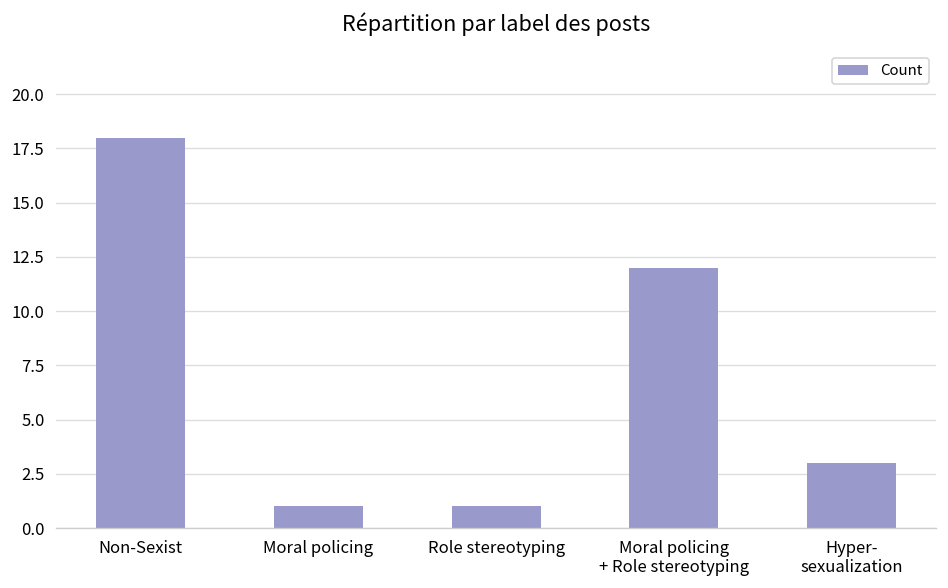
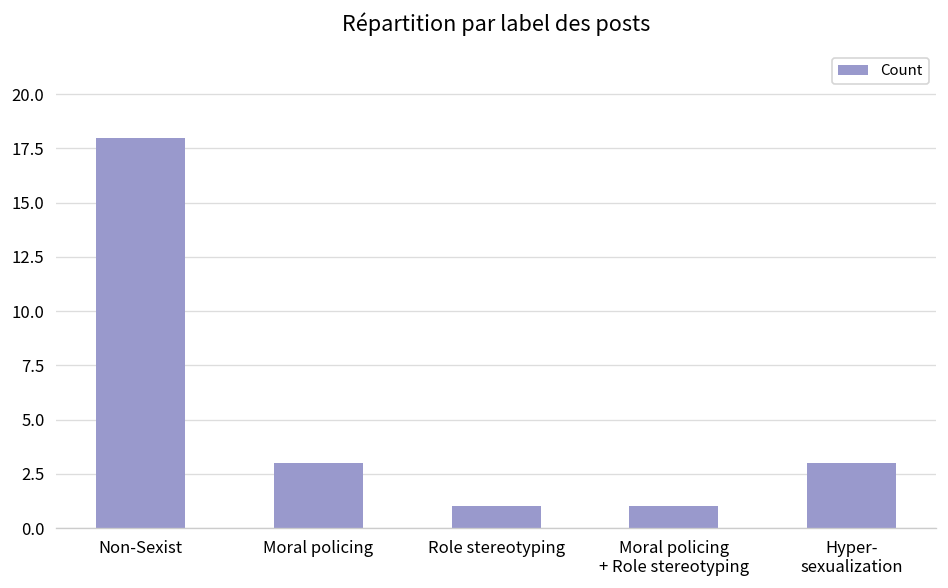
  {
    "Non-Sexist": 18,
-   "Moral policing": 1,
+   "Moral policing": 3,
    "Role stereotyping": 1,
-   "Moral policing + Role stereotyping": 12,
+   "Moral policing + Role stereotyping": 1,
    "Hyper- sexualization": 3
  }
